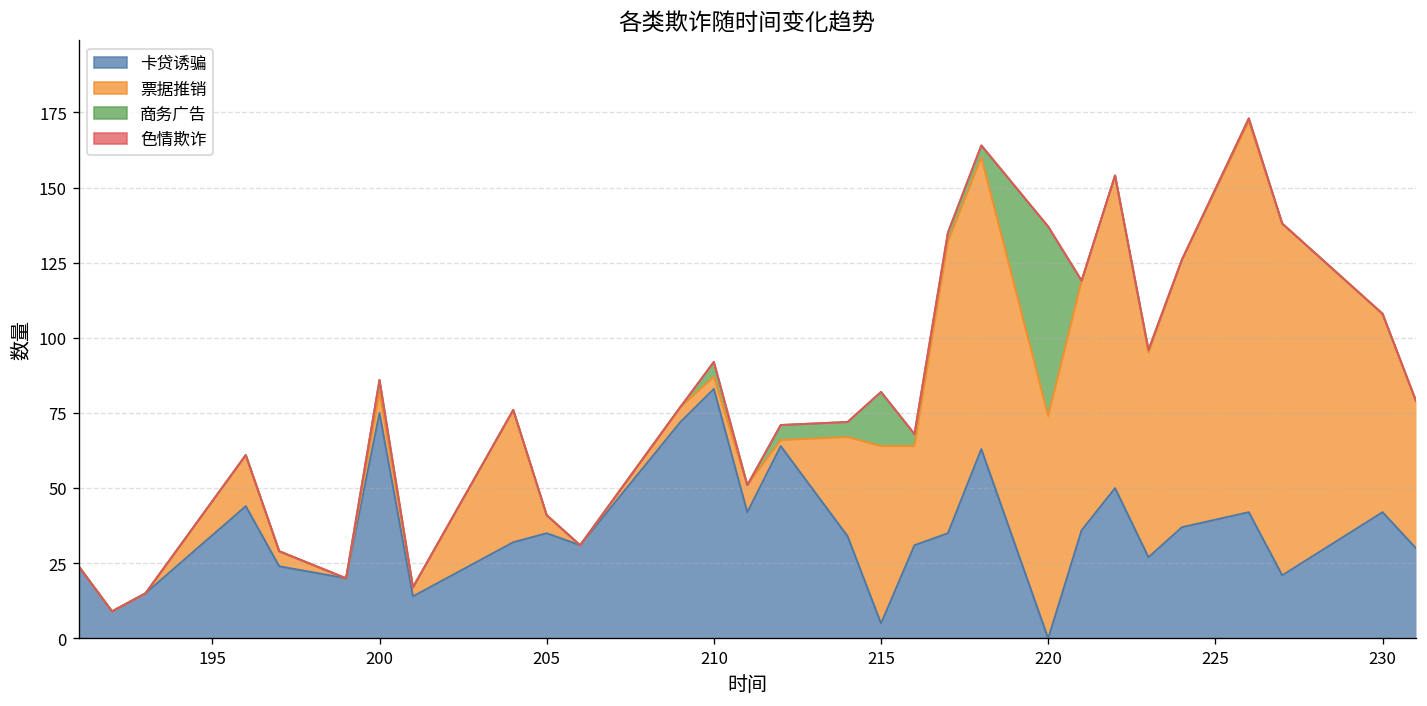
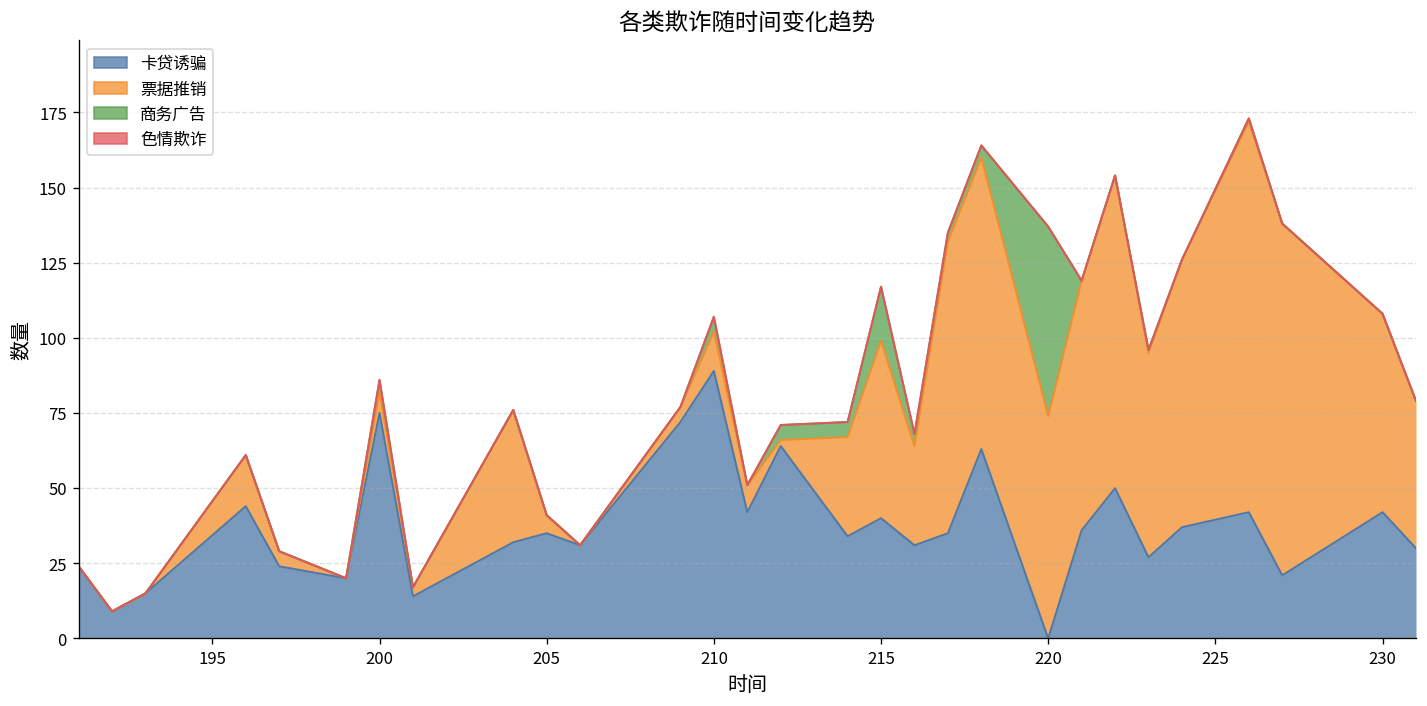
  {
    "卡贷诱骗": {
      "200": 75,
      "205": 35,
-     "210": 83,
-     "215": 5,
+     "210": 89,
+     "215": 40,
      "220": 0,
      "230": 42
    },
    "票据推销": {
      "200": 7,
-     "210": 4,
+     "210": 13,
      "215": 59,
      "220": 74
    }
  }
